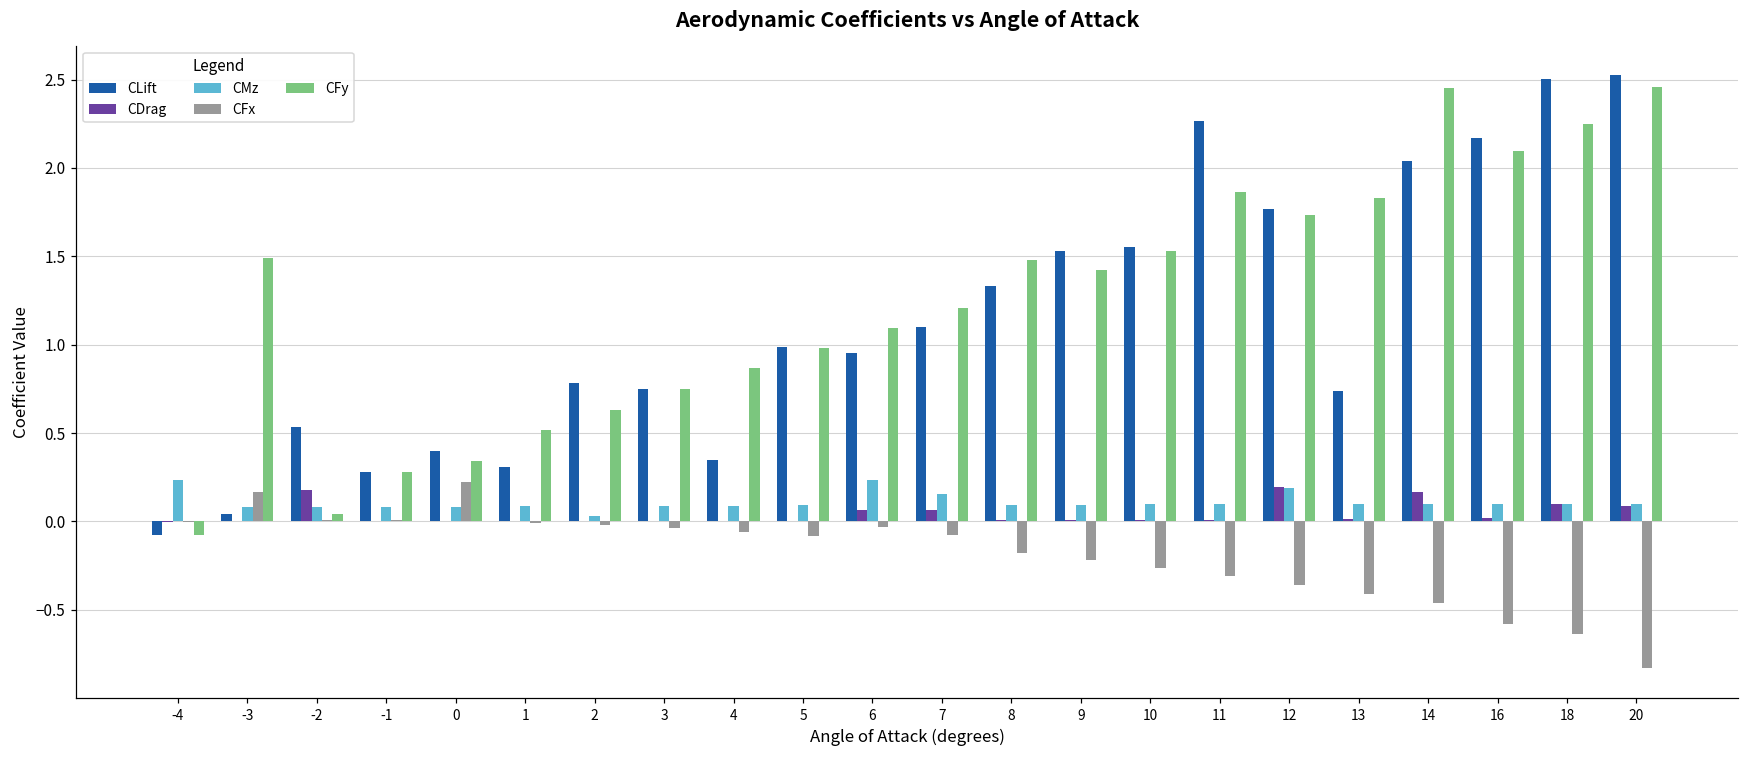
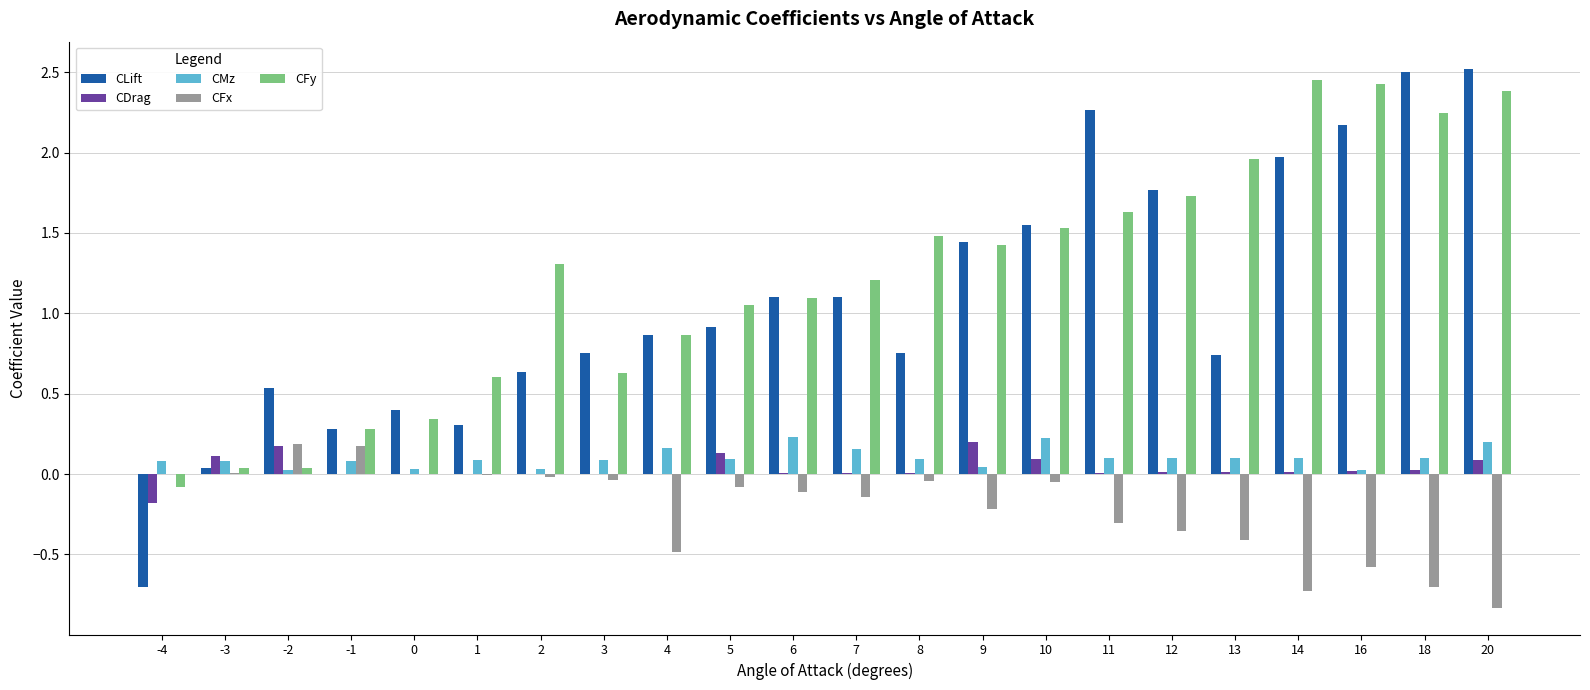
  {
    "CLift": {
-     "-4": -0.08,
+     "-4": -0.71,
      "-3": 0.04,
      "-2": 0.54,
      "-1": 0.28,
      "0": 0.40,
      "1": 0.31,
-     "2": 0.78,
+     "2": 0.63,
      "3": 0.75,
-     "4": 0.35,
-     "5": 0.98,
-     "6": 0.95,
+     "4": 0.87,
+     "5": 0.91,
+     "6": 1.10,
      "7": 1.10,
-     "8": 1.33,
-     "9": 1.53,
+     "8": 0.75,
+     "9": 1.44,
      "10": 1.55,
      "11": 2.26,
      "12": 1.77,
      "13": 0.74,
-     "14": 2.04,
+     "14": 1.98,
      "16": 2.17,
      "18": 2.50,
      "20": 2.52
    },
    "CDrag": {
-     "-4": 0.00,
-     "-3": 0.00,
+     "-4": -0.18,
+     "-3": 0.11,
      "-2": 0.18,
-     "5": 0.00,
-     "6": 0.06,
-     "7": 0.06,
-     "9": 0.01,
-     "10": 0.01,
-     "12": 0.19,
-     "14": 0.17,
+     "5": 0.13,
+     "6": 0.00,
+     "7": 0.00,
+     "9": 0.20,
+     "10": 0.09,
+     "12": 0.01,
+     "14": 0.01,
      "16": 0.02,
-     "18": 0.10,
+     "18": 0.03,
      "20": 0.08
    },
    "CMz": {
-     "-4": 0.23,
+     "-4": 0.08,
      "-3": 0.08,
-     "-2": 0.08,
+     "-2": 0.03,
      "-1": 0.08,
-     "0": 0.08,
+     "0": 0.03,
      "1": 0.09,
      "2": 0.03,
      "3": 0.09,
-     "4": 0.09,
+     "4": 0.16,
      "5": 0.09,
      "6": 0.23,
      "7": 0.15,
      "8": 0.09,
-     "9": 0.10,
-     "10": 0.10,
+     "9": 0.04,
+     "10": 0.23,
      "11": 0.10,
-     "12": 0.19,
+     "12": 0.10,
      "13": 0.10,
      "14": 0.10,
-     "16": 0.10,
+     "16": 0.03,
      "18": 0.10,
-     "20": 0.10
+     "20": 0.20
    },
    "CFx": {
-     "-3": 0.16,
-     "-2": 0.01,
-     "-1": 0.01,
-     "0": 0.22,
+     "-3": 0.01,
+     "-2": 0.19,
+     "-1": 0.17,
+     "0": 0.00,
      "2": -0.02,
      "3": -0.04,
-     "4": -0.06,
+     "4": -0.49,
      "5": -0.08,
-     "6": -0.03,
-     "7": -0.08,
-     "8": -0.18,
+     "6": -0.11,
+     "7": -0.14,
+     "8": -0.04,
      "9": -0.22,
-     "10": -0.26,
+     "10": -0.05,
      "11": -0.31,
      "12": -0.36,
      "13": -0.41,
-     "14": -0.46,
+     "14": -0.73,
      "16": -0.58,
-     "18": -0.64,
+     "18": -0.70,
      "20": -0.83
    },
    "CFy": {
      "-4": -0.08,
-     "-3": 1.49,
+     "-3": 0.04,
      "-2": 0.04,
      "-1": 0.28,
      "0": 0.34,
-     "1": 0.51,
-     "2": 0.63,
-     "3": 0.75,
+     "1": 0.61,
+     "2": 1.30,
+     "3": 0.63,
      "4": 0.87,
-     "5": 0.98,
+     "5": 1.05,
      "6": 1.09,
      "7": 1.21,
      "8": 1.48,
      "9": 1.42,
      "10": 1.53,
-     "11": 1.86,
+     "11": 1.63,
      "12": 1.73,
-     "13": 1.83,
+     "13": 1.96,
      "14": 2.45,
-     "16": 2.09,
+     "16": 2.43,
      "18": 2.25,
-     "20": 2.46
+     "20": 2.38
    }
  }
